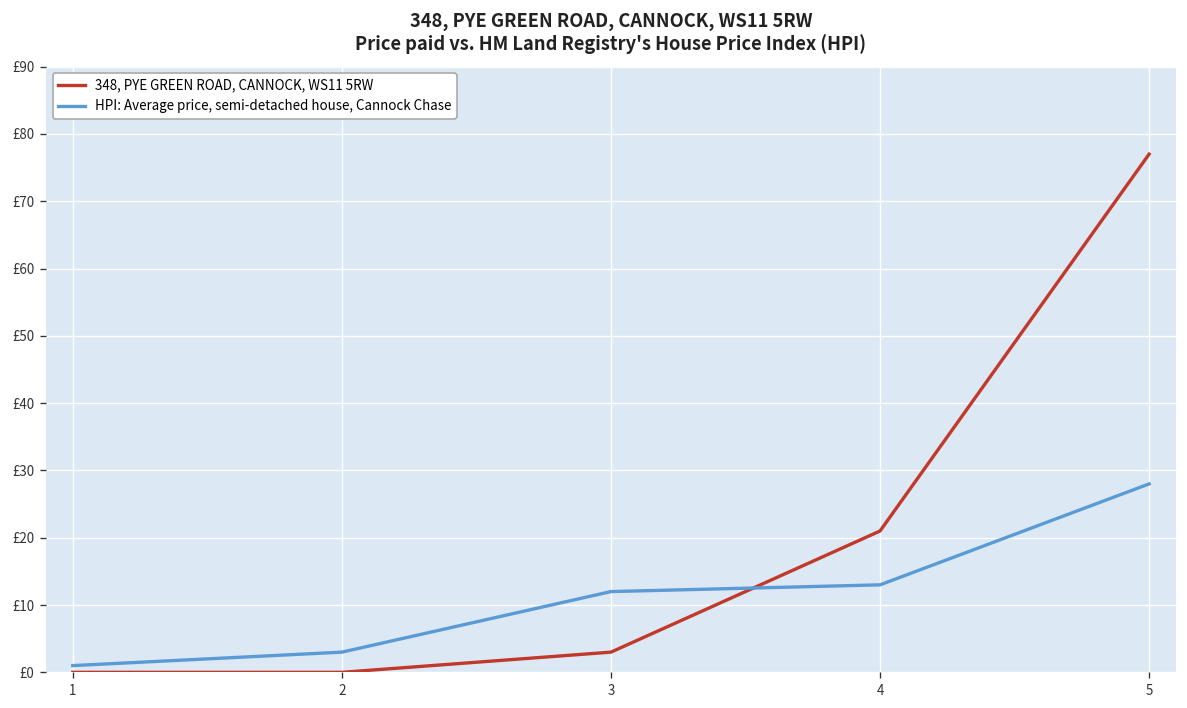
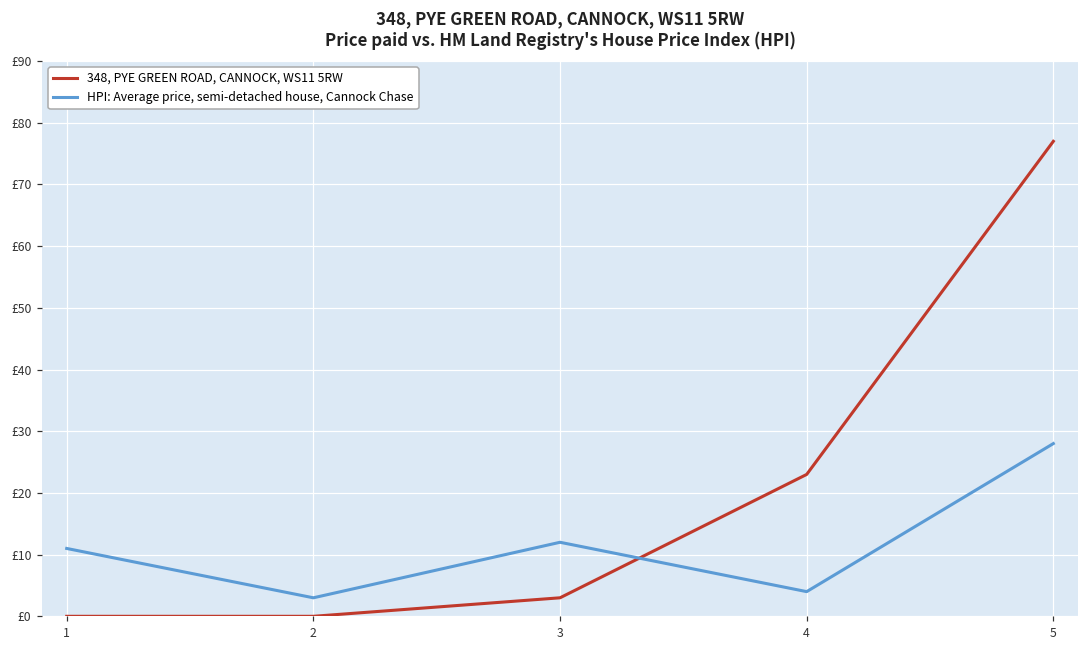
  {
    "348, PYE GREEN ROAD, CANNOCK, WS11 5RW": {
      "1": "£0",
      "2": "£0",
      "3": "£3",
-     "4": "£21",
+     "4": "£23",
      "5": "£77"
    },
    "HPI: Average price, semi-detached house, Cannock Chase": {
-     "1": "£1",
+     "1": "£11",
      "2": "£3",
      "3": "£12",
-     "4": "£13",
+     "4": "£4",
      "5": "£28"
    }
  }
